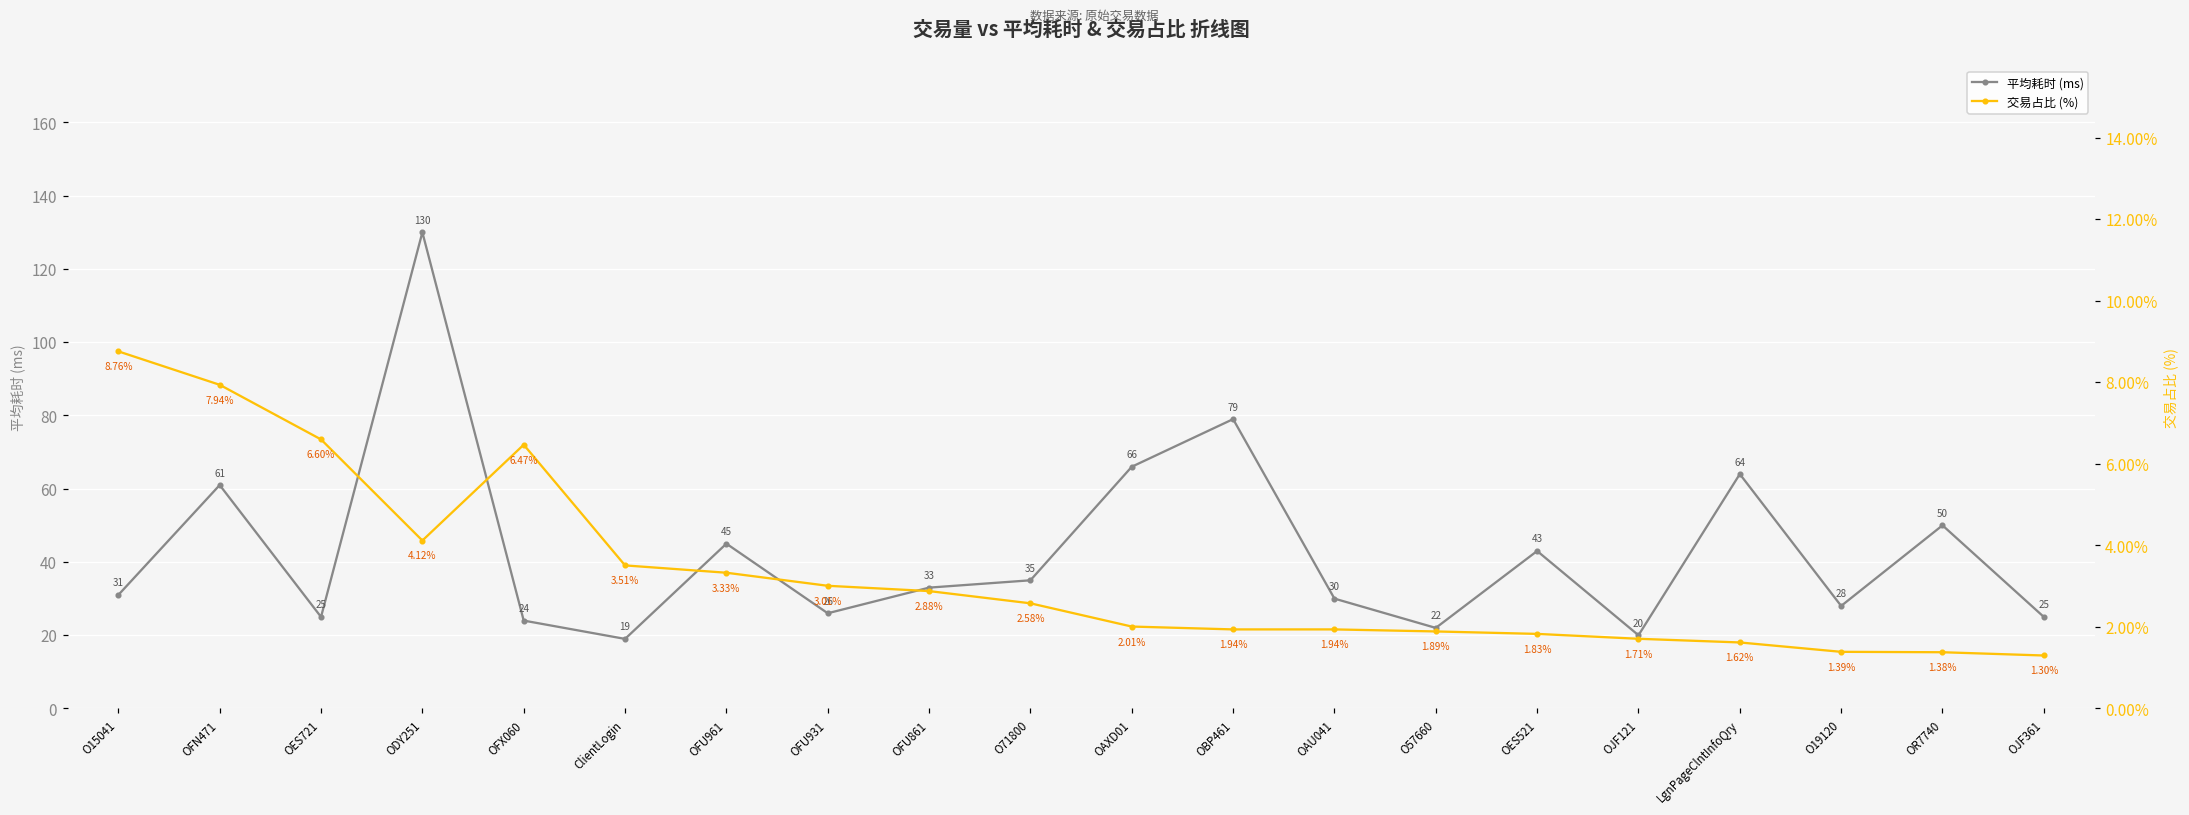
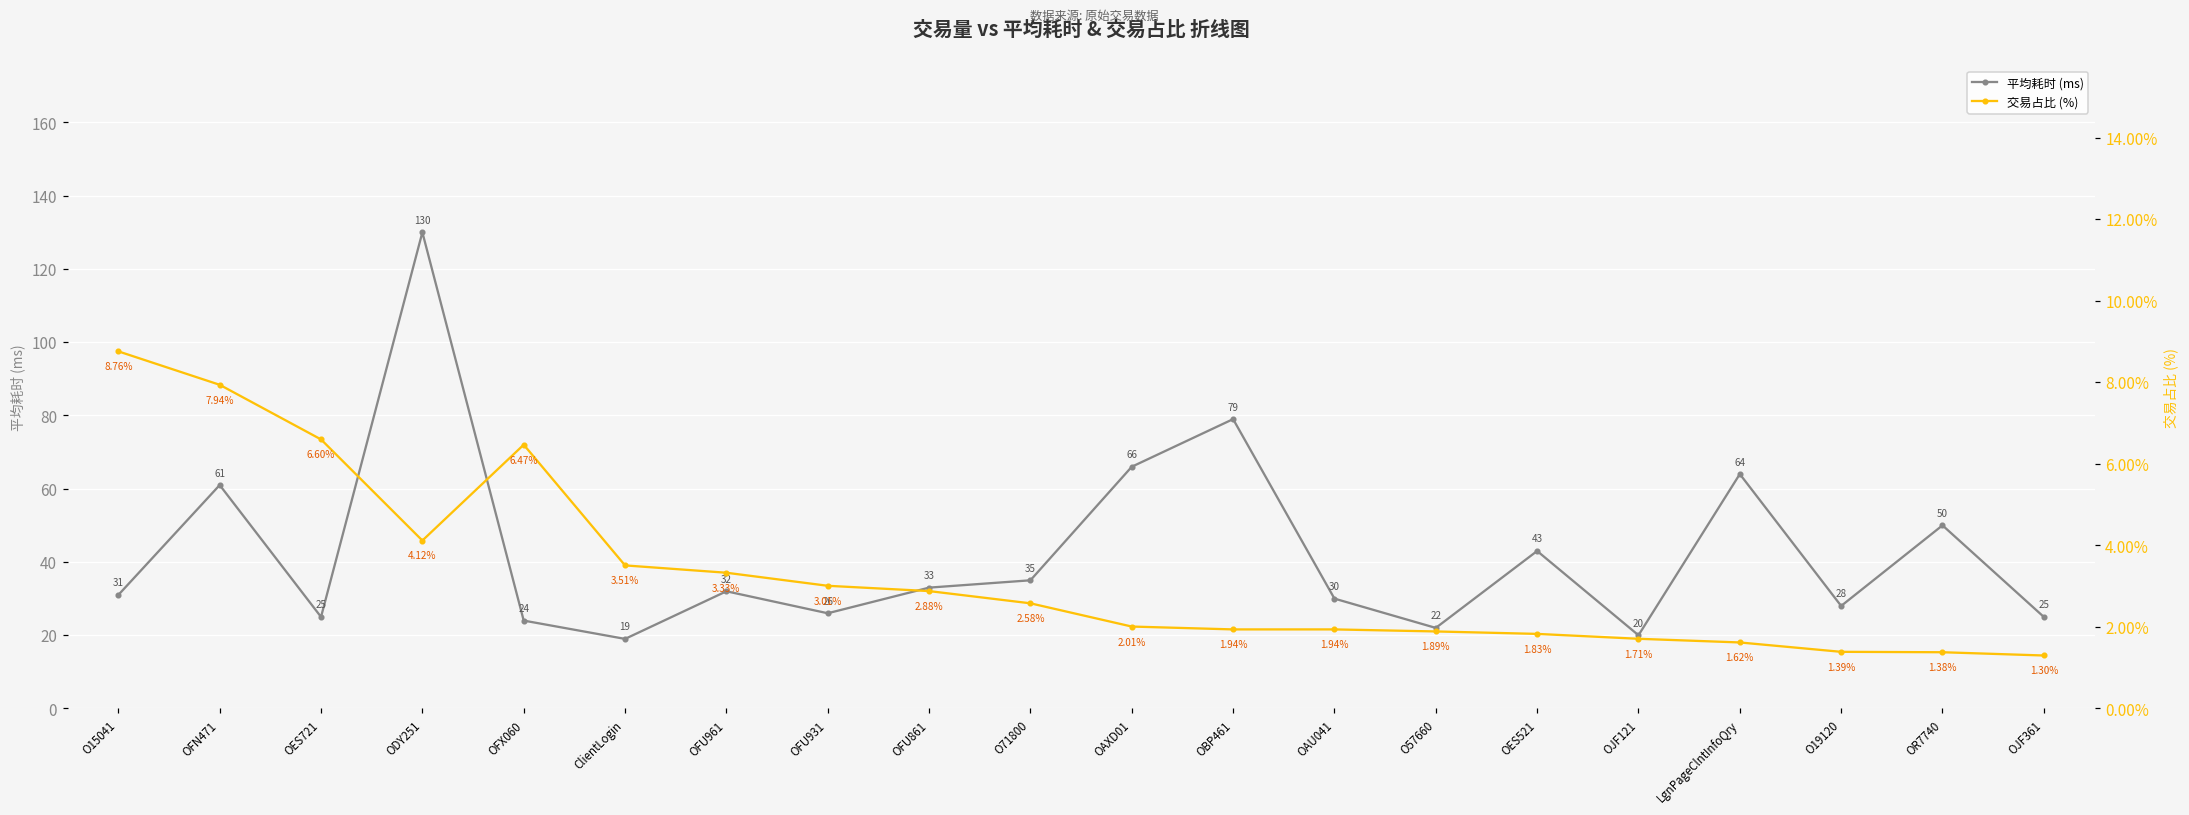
  {
    "平均耗时 (ms)": {
      "O15041": "31",
      "OFN471": "61",
      "OES721": "25",
      "ODY251": "130",
      "OFX060": "24",
      "ClientLogin": "19",
-     "OFU961": "45",
+     "OFU961": "32",
      "OFU861": "33",
      "O71800": "35",
      "OAXD01": "66",
      "OBP461": "79",
      "OAU041": "30",
      "O57660": "22",
      "OES521": "43",
      "OJF121": "20",
      "LgnPageClntInfoQry": "64",
      "O19120": "28",
      "OR7740": "50",
      "OJF361": "25"
    },
    "交易占比 (%)": {
      "O15041": "8.76%",
      "OFN471": "7.94%",
      "OES721": "6.60%",
      "ODY251": "4.12%",
      "OFX060": "6.47%",
      "ClientLogin": "3.51%",
      "OFU961": "3.33%",
      "OFU861": "2.88%",
      "O71800": "2.58%",
      "OAXD01": "2.01%",
      "OBP461": "1.94%",
      "OAU041": "1.94%",
      "O57660": "1.89%",
      "OES521": "1.83%",
      "OJF121": "1.71%",
      "LgnPageClntInfoQry": "1.62%",
      "O19120": "1.39%",
      "OR7740": "1.38%",
      "OJF361": "1.30%"
    }
  }
